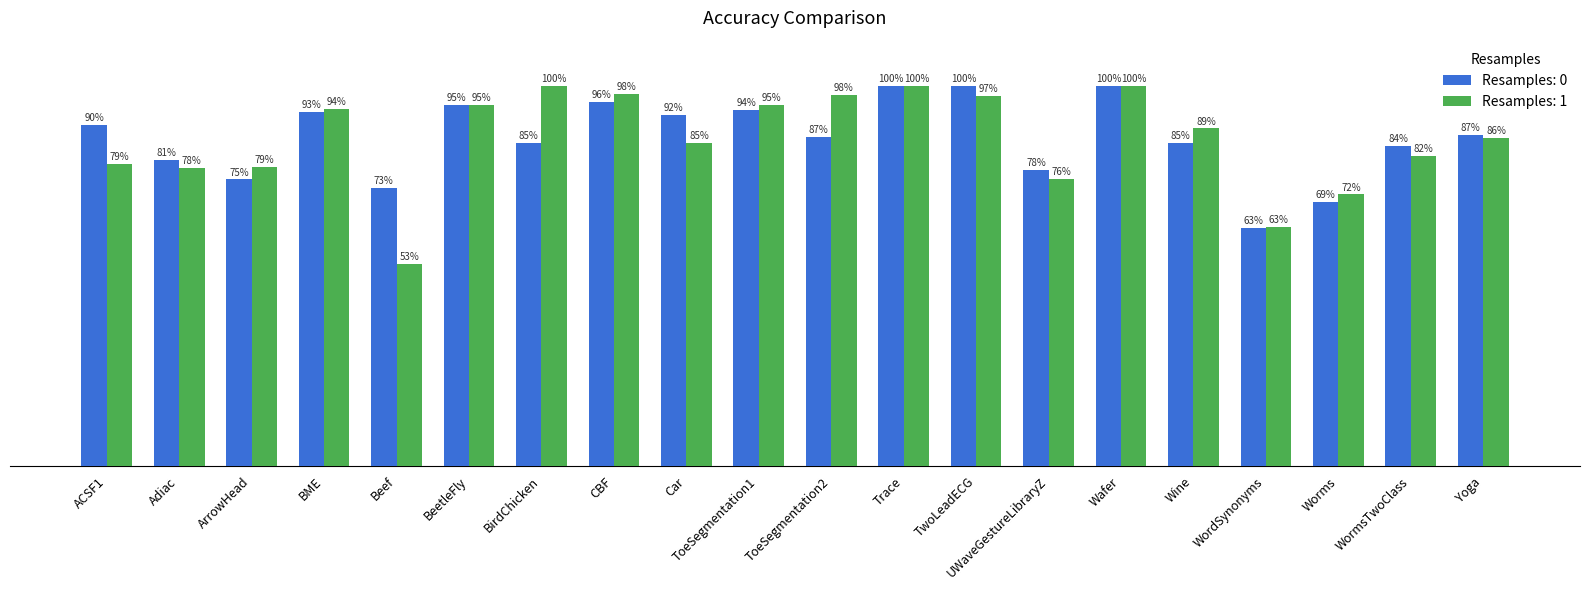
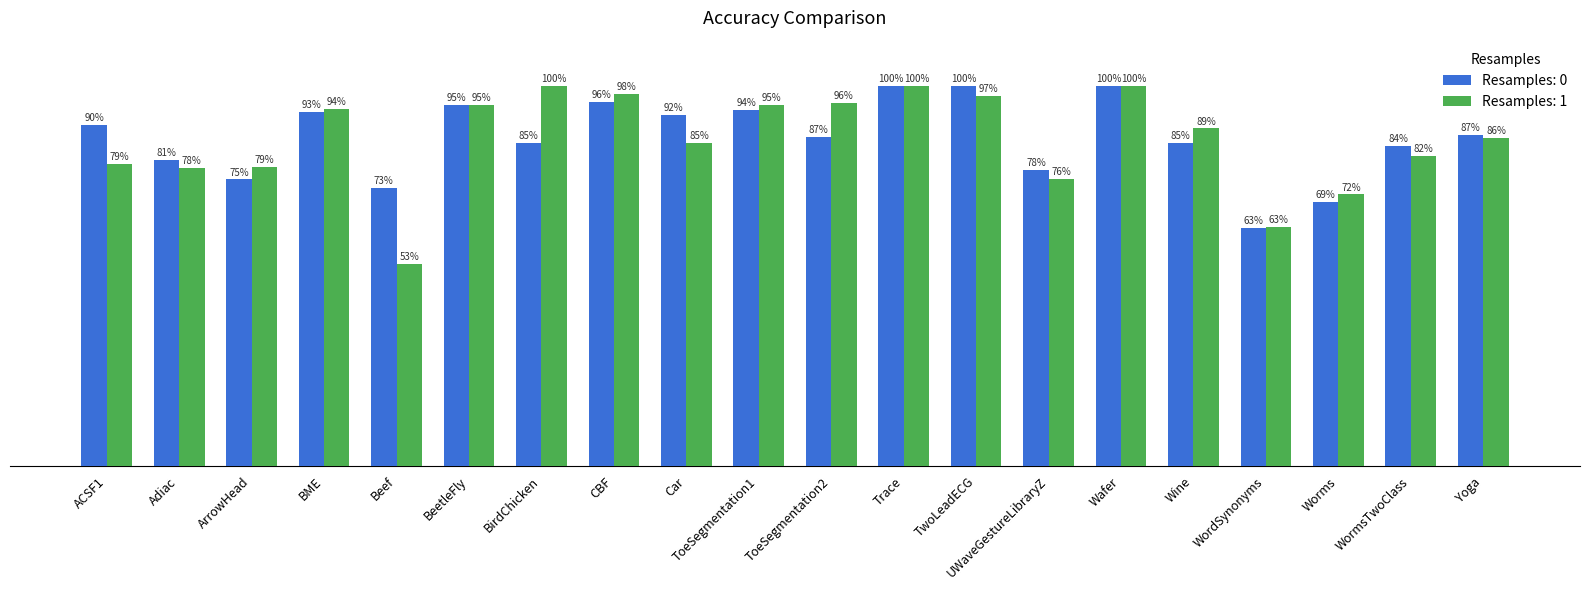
  {
    "Resamples: 0": {
      "ACSF1": "90%",
      "Adiac": "81%",
      "ArrowHead": "75%",
      "BME": "93%",
      "Beef": "73%",
      "BeetleFly": "95%",
      "BirdChicken": "85%",
      "CBF": "96%",
      "Car": "92%",
      "ToeSegmentation1": "94%",
      "ToeSegmentation2": "87%",
      "Trace": "100%",
      "TwoLeadECG": "100%",
      "UWaveGestureLibraryZ": "78%",
      "Wafer": "100%",
      "Wine": "85%",
      "WordSynonyms": "63%",
      "Worms": "69%",
      "WormsTwoClass": "84%",
      "Yoga": "87%"
    },
    "Resamples: 1": {
      "ACSF1": "79%",
      "Adiac": "78%",
      "ArrowHead": "79%",
      "BME": "94%",
      "Beef": "53%",
      "BeetleFly": "95%",
      "BirdChicken": "100%",
      "CBF": "98%",
      "Car": "85%",
      "ToeSegmentation1": "95%",
-     "ToeSegmentation2": "98%",
+     "ToeSegmentation2": "96%",
      "Trace": "100%",
      "TwoLeadECG": "97%",
      "UWaveGestureLibraryZ": "76%",
      "Wafer": "100%",
      "Wine": "89%",
      "WordSynonyms": "63%",
      "Worms": "72%",
      "WormsTwoClass": "82%",
      "Yoga": "86%"
    }
  }
